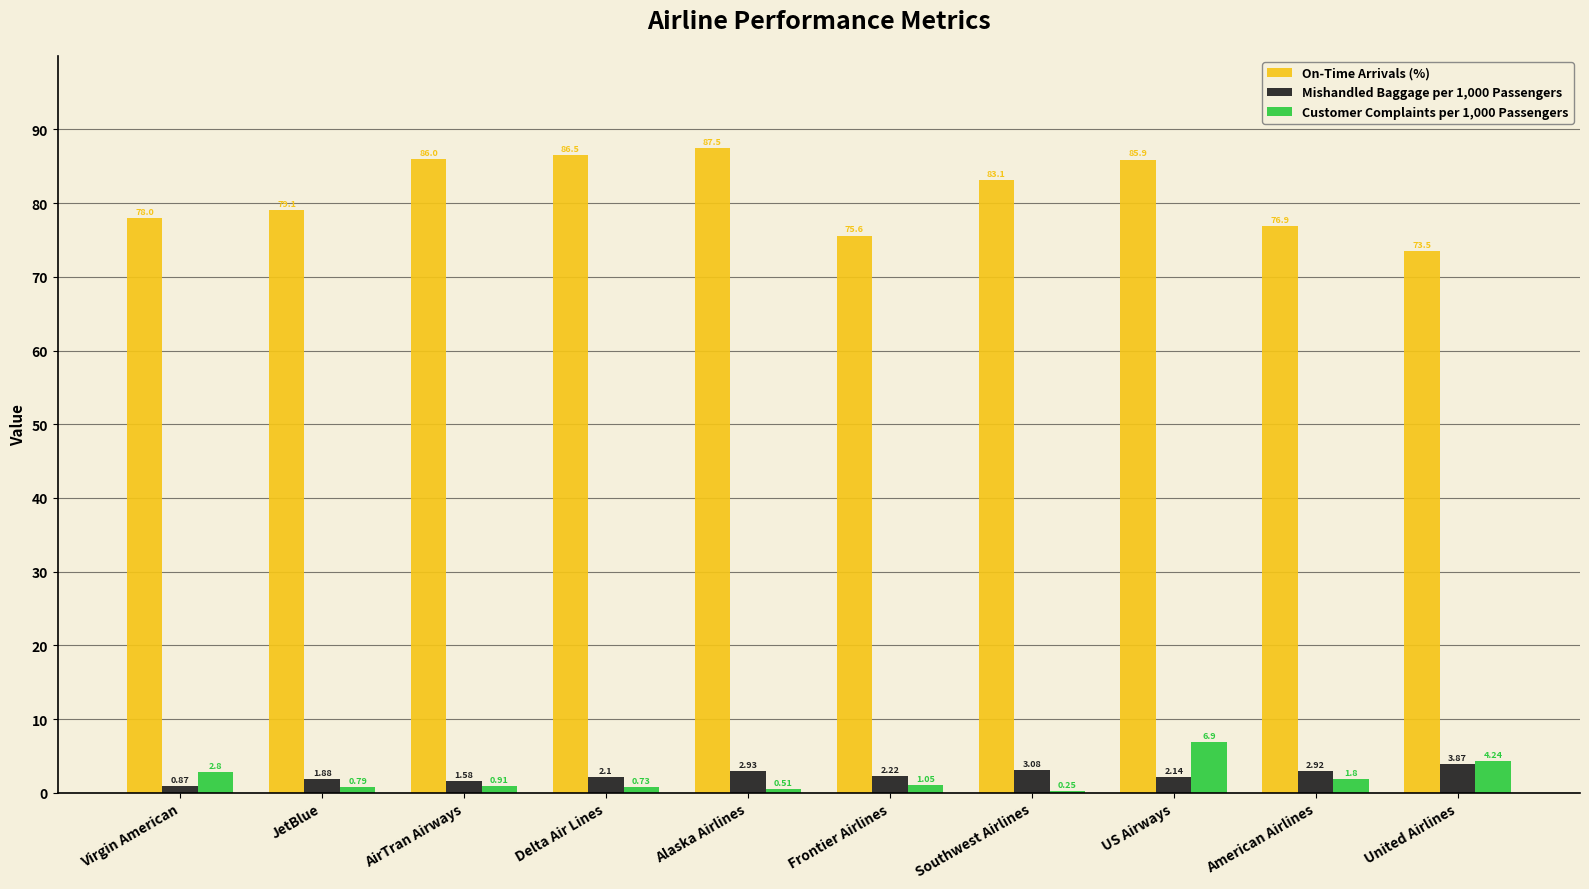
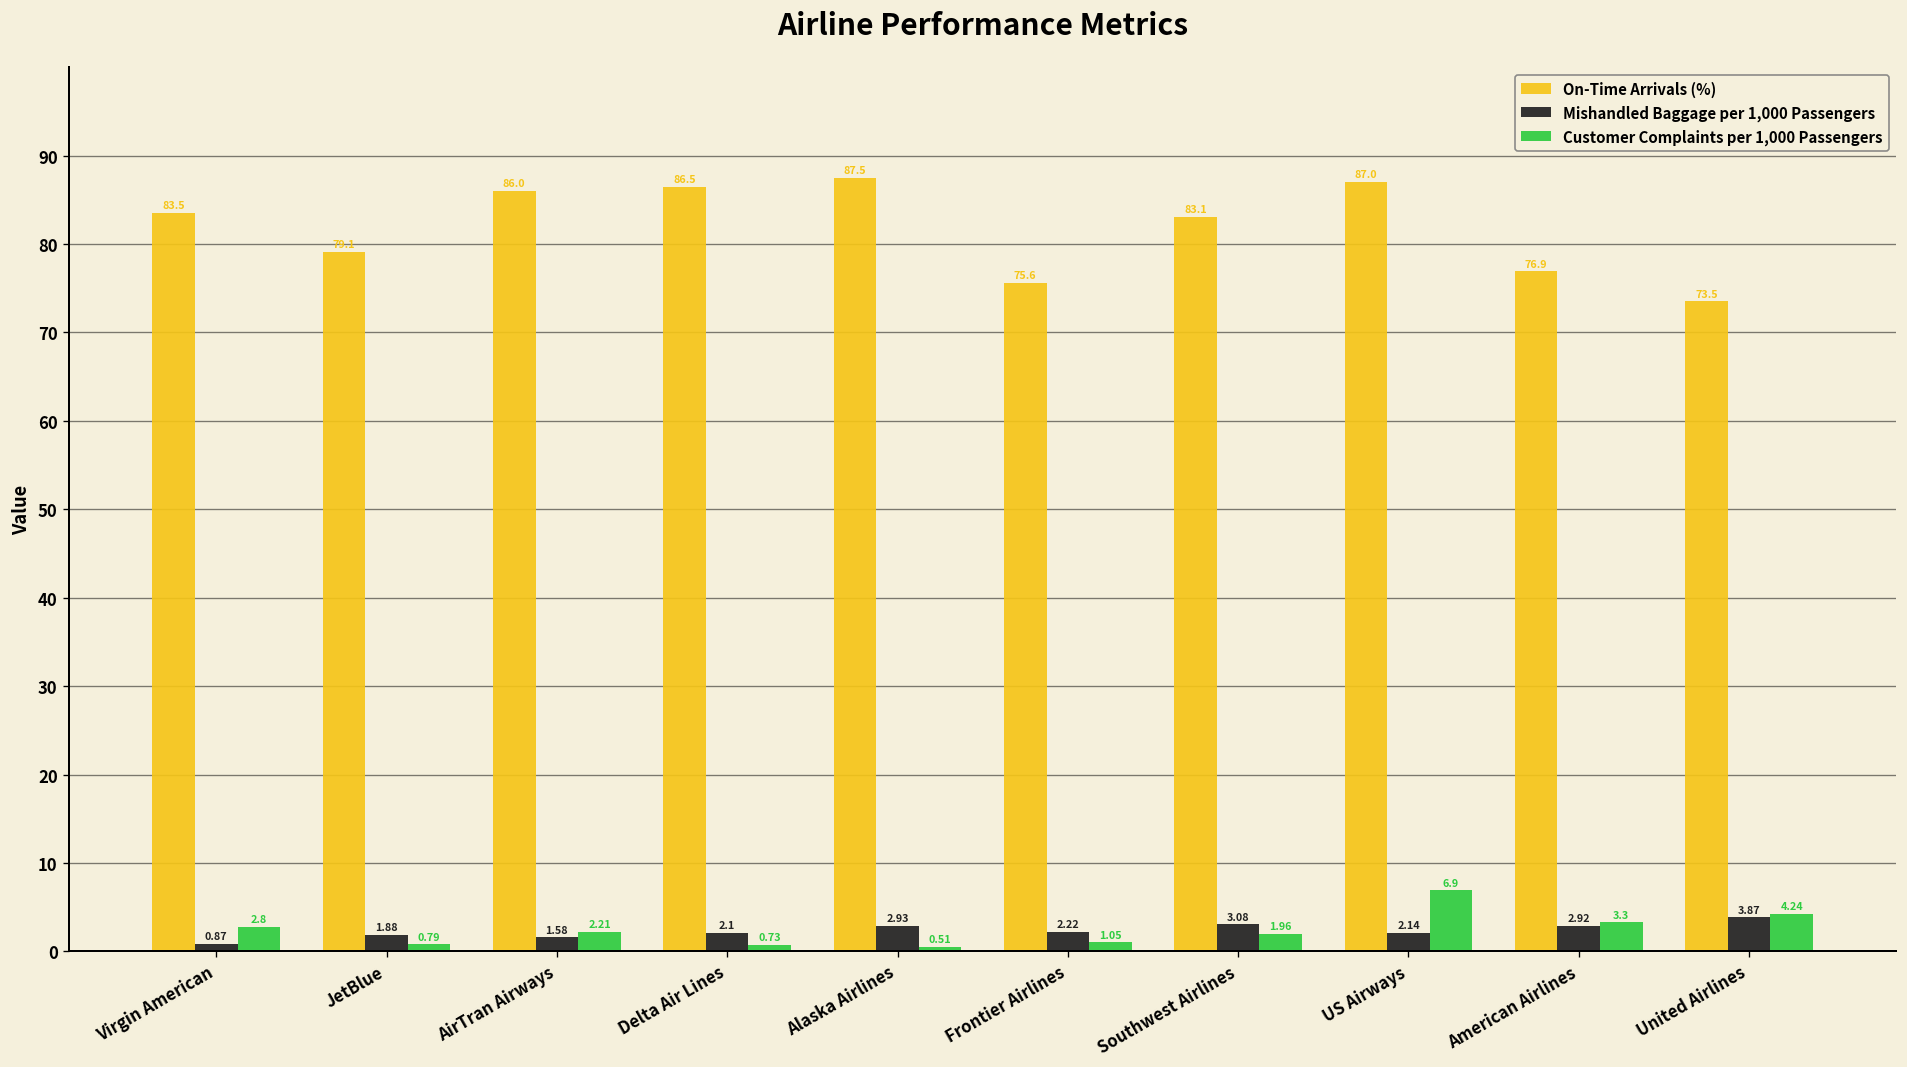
  {
    "On-Time Arrivals (%)": {
-     "Virgin American": 78.0,
+     "Virgin American": 83.5,
      "JetBlue": 79.1,
      "AirTran Airways": 86.0,
      "Delta Air Lines": 86.5,
      "Alaska Airlines": 87.5,
      "Frontier Airlines": 75.6,
      "Southwest Airlines": 83.1,
-     "US Airways": 85.9,
+     "US Airways": 87.0,
      "American Airlines": 76.9,
      "United Airlines": 73.5
    },
    "Mishandled Baggage per 1,000 Passengers": {
      "Virgin American": 0.87,
      "JetBlue": 1.88,
      "AirTran Airways": 1.58,
      "Delta Air Lines": 2.1,
      "Alaska Airlines": 2.93,
      "Frontier Airlines": 2.22,
      "Southwest Airlines": 3.08,
      "US Airways": 2.14,
      "American Airlines": 2.92,
      "United Airlines": 3.87
    },
    "Customer Complaints per 1,000 Passengers": {
      "Virgin American": 2.8,
      "JetBlue": 0.79,
-     "AirTran Airways": 0.91,
+     "AirTran Airways": 2.21,
      "Delta Air Lines": 0.73,
      "Alaska Airlines": 0.51,
      "Frontier Airlines": 1.05,
-     "Southwest Airlines": 0.25,
+     "Southwest Airlines": 1.96,
      "US Airways": 6.9,
-     "American Airlines": 1.8,
+     "American Airlines": 3.3,
      "United Airlines": 4.24
    }
  }
